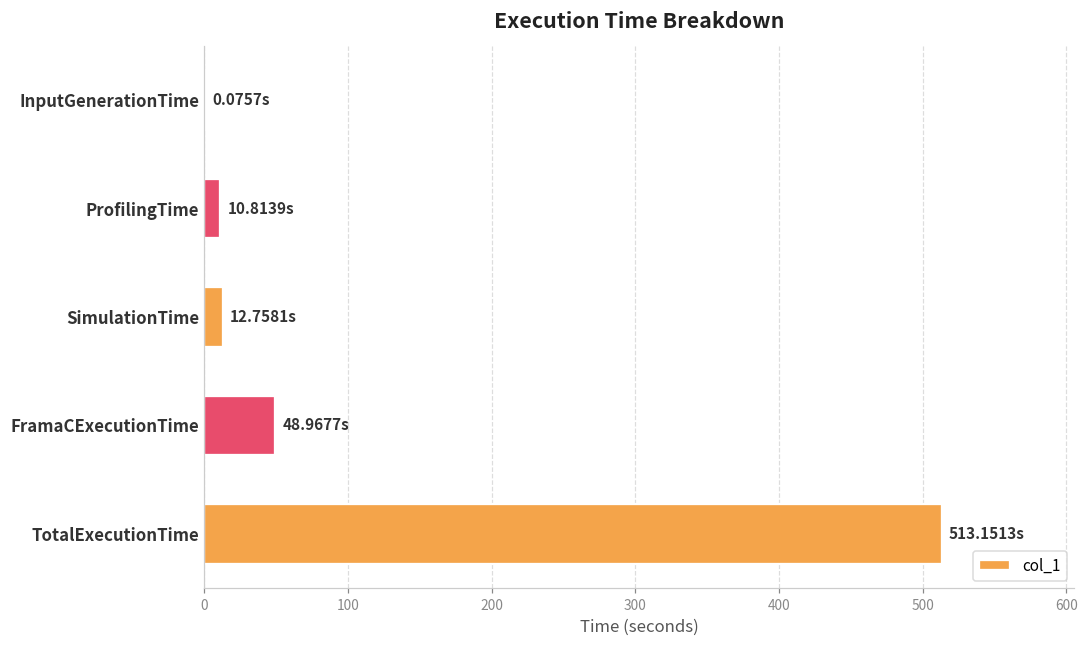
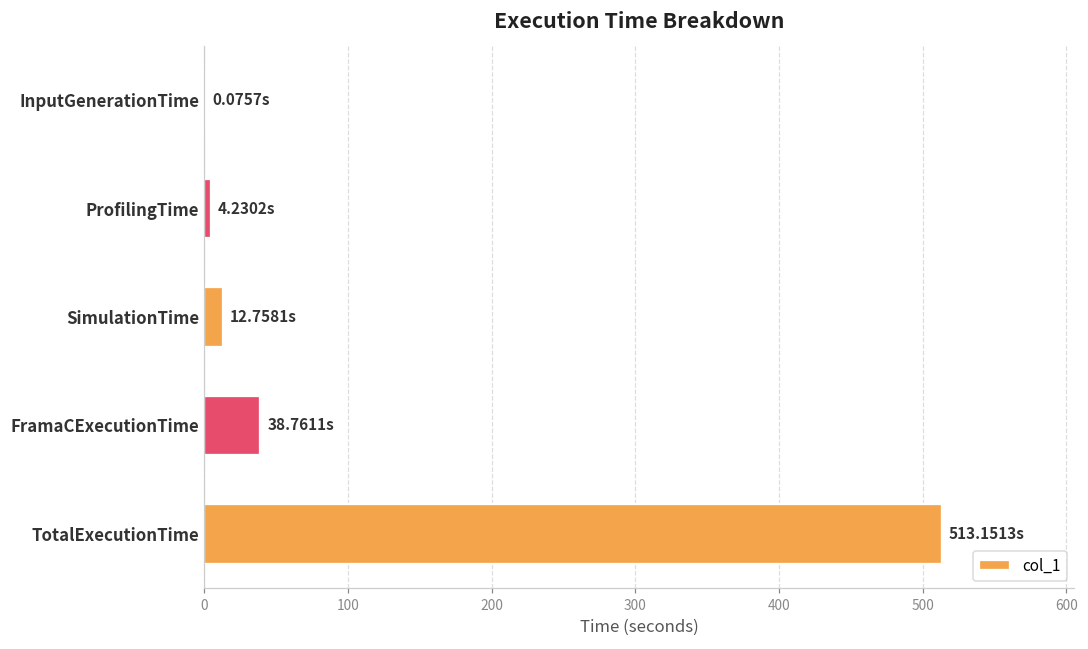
  {
    "InputGenerationTime": "0.0757s",
-   "ProfilingTime": "10.8139s",
+   "ProfilingTime": "4.2302s",
    "SimulationTime": "12.7581s",
-   "FramaCExecutionTime": "48.9677s",
+   "FramaCExecutionTime": "38.7611s",
    "TotalExecutionTime": "513.1513s"
  }
